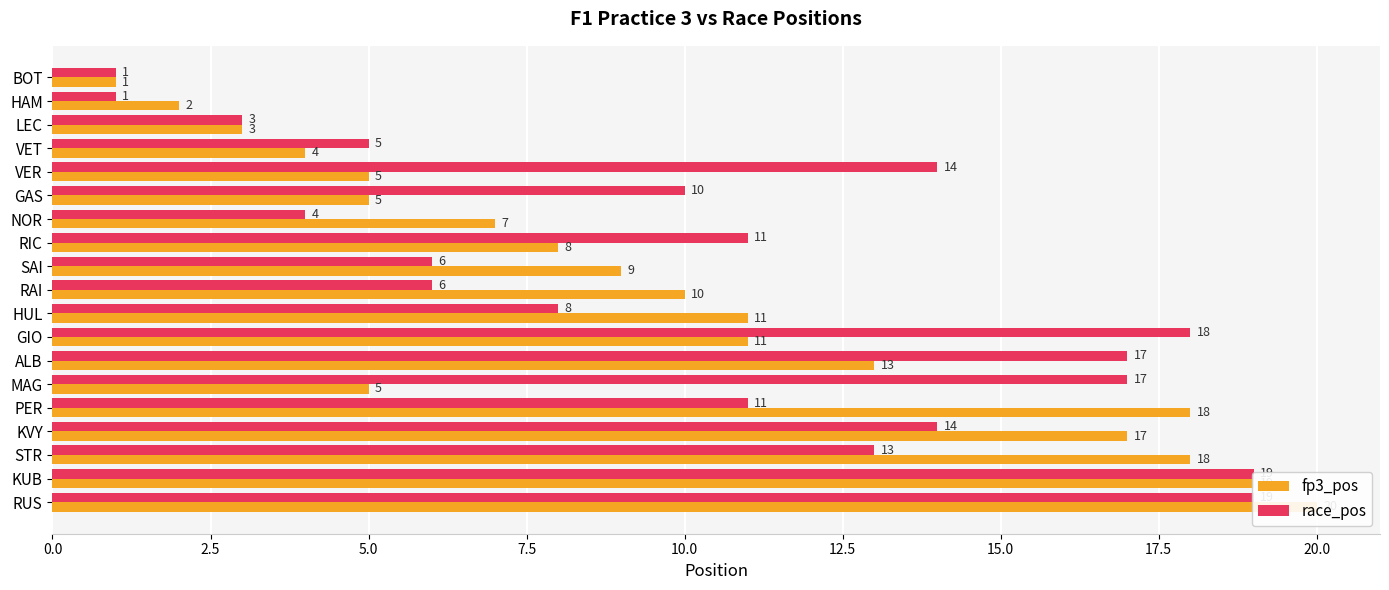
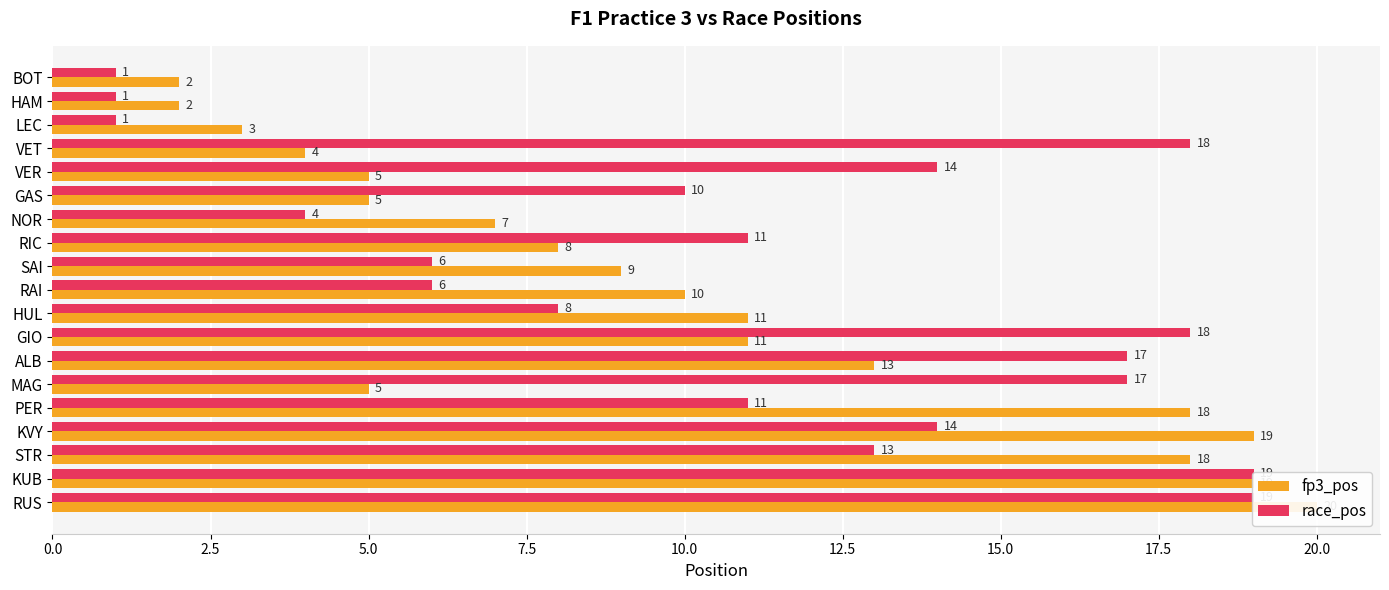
  {
    "fp3_pos": {
-     "BOT": 1,
+     "BOT": 2,
      "HAM": 2,
      "VET": 4,
      "VER": 5,
      "GAS": 5,
      "NOR": 7,
      "RIC": 8,
      "SAI": 9,
      "RAI": 10,
      "HUL": 11,
      "GIO": 11,
      "ALB": 13,
      "MAG": 5,
      "PER": 18,
-     "KVY": 17,
+     "KVY": 19,
      "STR": 18
    },
    "race_pos": {
      "HAM": 1,
-     "LEC": 3,
-     "VET": 5,
+     "LEC": 1,
+     "VET": 18,
      "VER": 14,
      "GAS": 10,
      "NOR": 4,
      "RIC": 11,
      "SAI": 6,
      "RAI": 6,
      "HUL": 8,
      "GIO": 18,
      "ALB": 17,
      "MAG": 17,
      "PER": 11,
      "KVY": 14,
      "STR": 13
    }
  }
